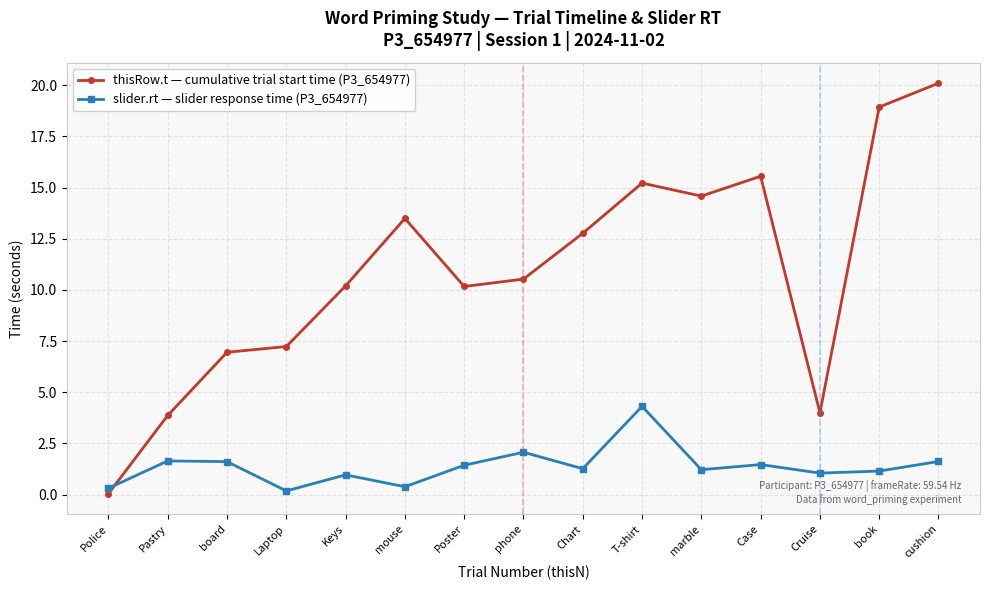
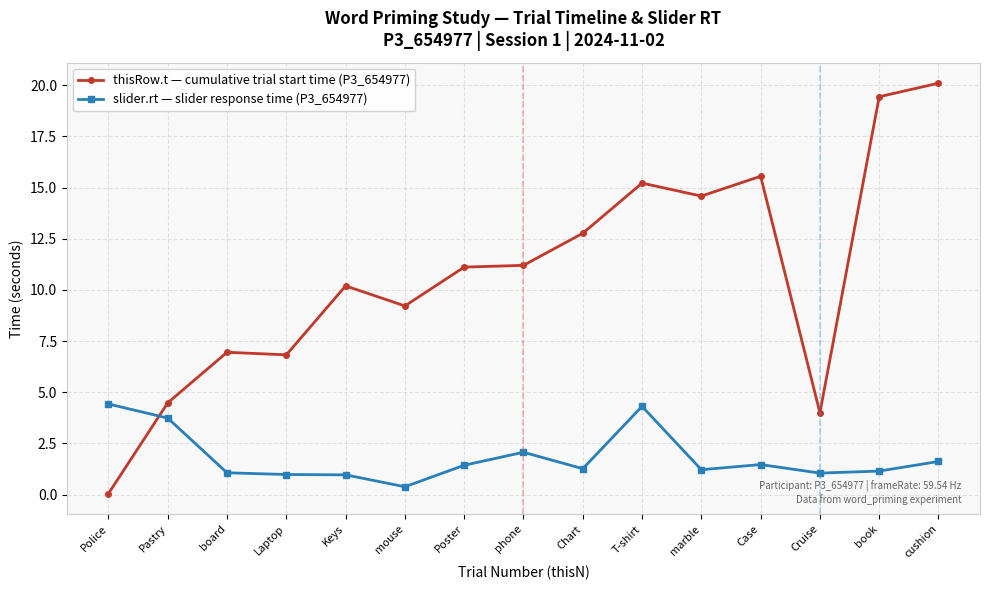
  {
    "thisRow.t — cumulative trial start time (P3_654977)": {
      "Police": 0.0,
-     "Pastry": 3.9,
+     "Pastry": 4.5,
      "board": 7.0,
-     "Laptop": 7.2,
+     "Laptop": 6.8,
      "Keys": 10.2,
-     "mouse": 13.5,
-     "Poster": 10.2,
-     "phone": 10.5,
+     "mouse": 9.2,
+     "Poster": 11.1,
+     "phone": 11.2,
      "Chart": 12.8,
      "T-shirt": 15.2,
      "marble": 14.6,
      "Case": 15.5,
      "Cruise": 4.0,
-     "book": 18.9,
+     "book": 19.4,
      "cushion": 20.1
    },
    "slider.rt — slider response time (P3_654977)": {
-     "Police": 0.3,
-     "Pastry": 1.6,
-     "board": 1.6,
-     "Laptop": 0.2,
+     "Police": 4.4,
+     "Pastry": 3.7,
+     "board": 1.1,
+     "Laptop": 1.0,
      "Keys": 1.0,
      "mouse": 0.4,
      "Poster": 1.4,
      "phone": 2.1,
      "Chart": 1.3,
      "T-shirt": 4.3,
      "marble": 1.2,
      "Case": 1.5,
      "book": 1.1,
      "cushion": 1.6
    }
  }
